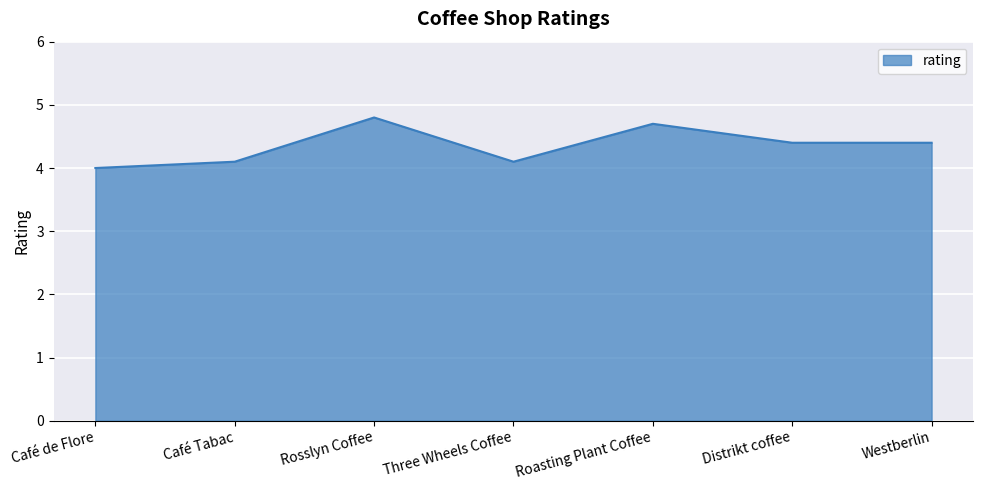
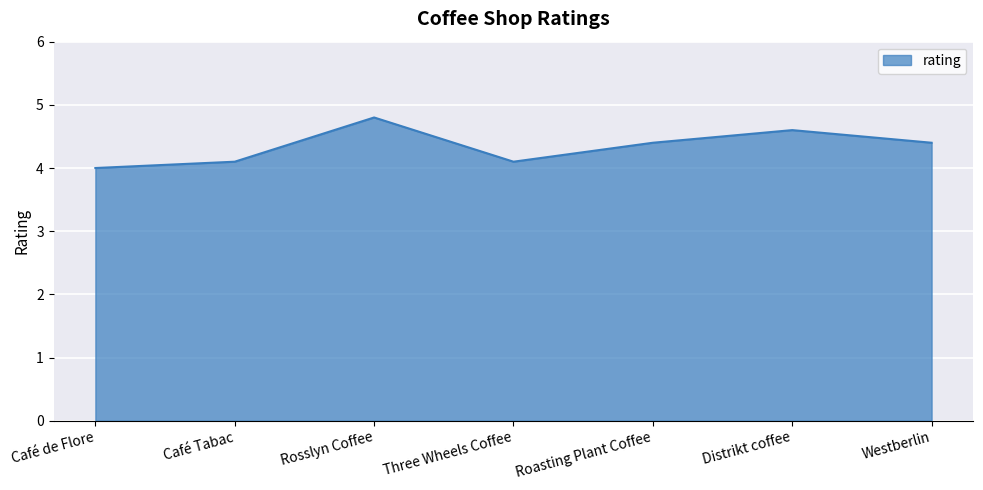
  {
    "Café de Flore": 4.0,
    "Café Tabac": 4.1,
    "Rosslyn Coffee": 4.8,
    "Three Wheels Coffee": 4.1,
-   "Roasting Plant Coffee": 4.7,
-   "Distrikt coffee": 4.4,
+   "Roasting Plant Coffee": 4.4,
+   "Distrikt coffee": 4.6,
    "Westberlin": 4.4
  }
